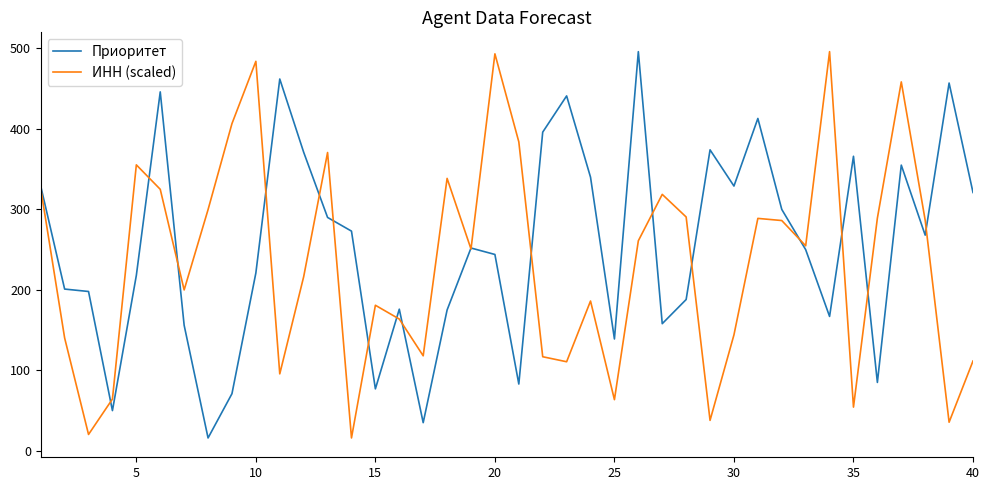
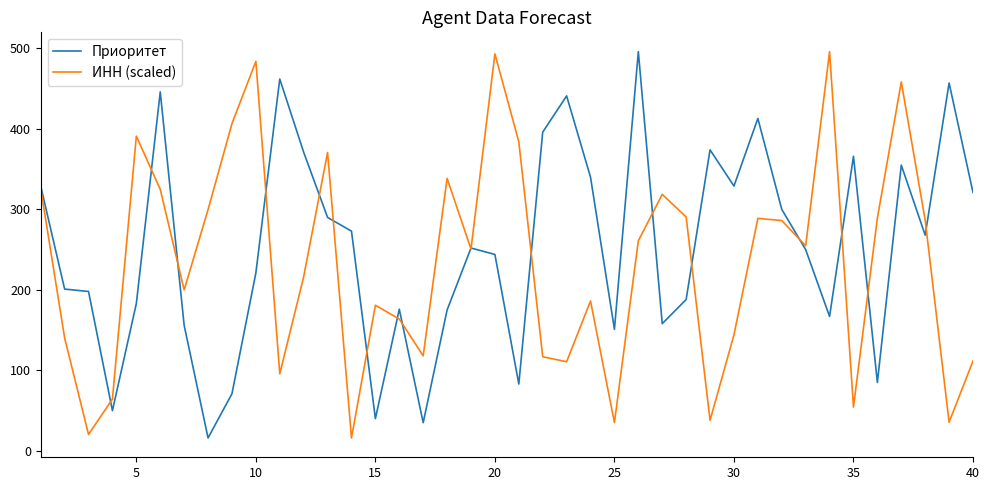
  {
    "Приоритет": {
-     "5": 220,
+     "5": 180,
      "10": 220,
-     "15": 80,
+     "15": 40,
      "20": 240,
-     "25": 140,
+     "25": 150,
      "30": 330,
      "35": 370,
      "40": 320
    },
    "ИНН (scaled)": {
-     "5": 360,
+     "5": 390,
      "10": 480,
      "15": 180,
      "20": 490,
-     "25": 60,
+     "25": 40,
      "30": 140,
      "35": 50,
      "40": 110
    }
  }
